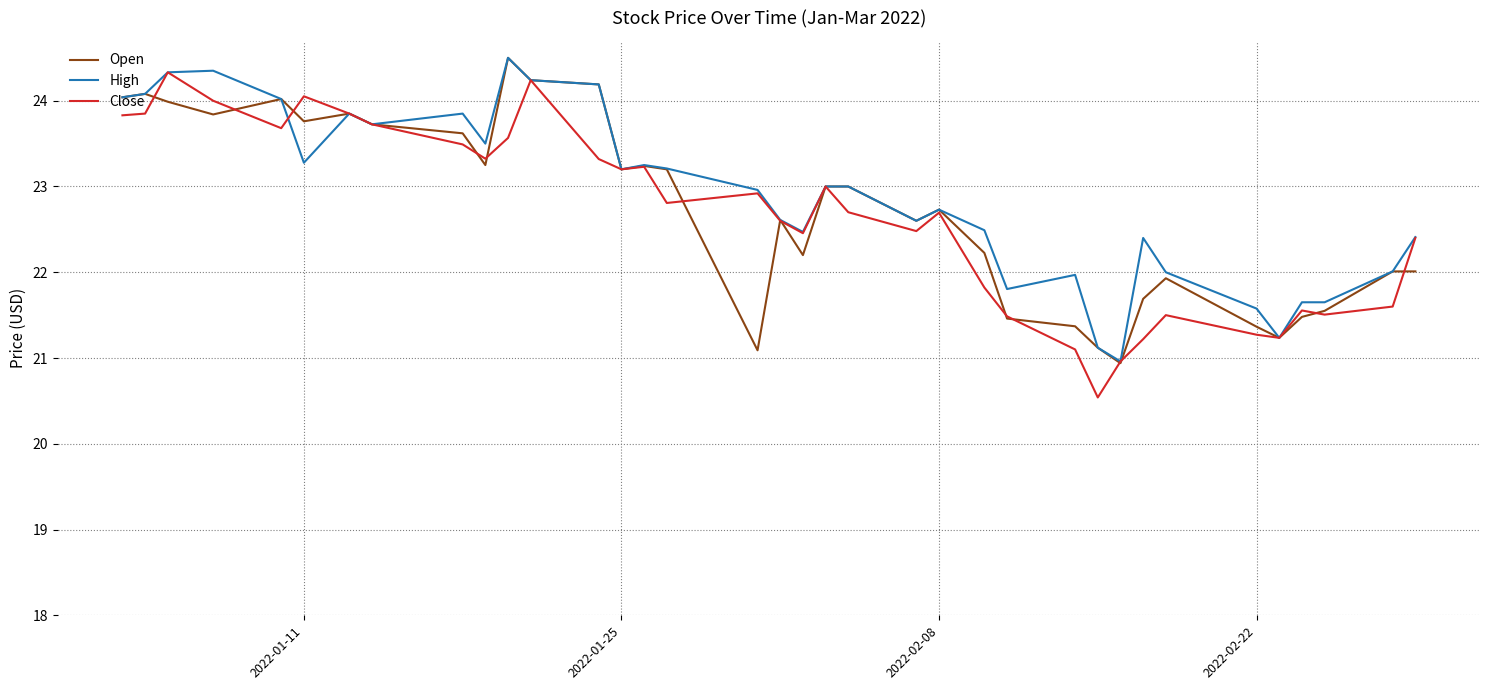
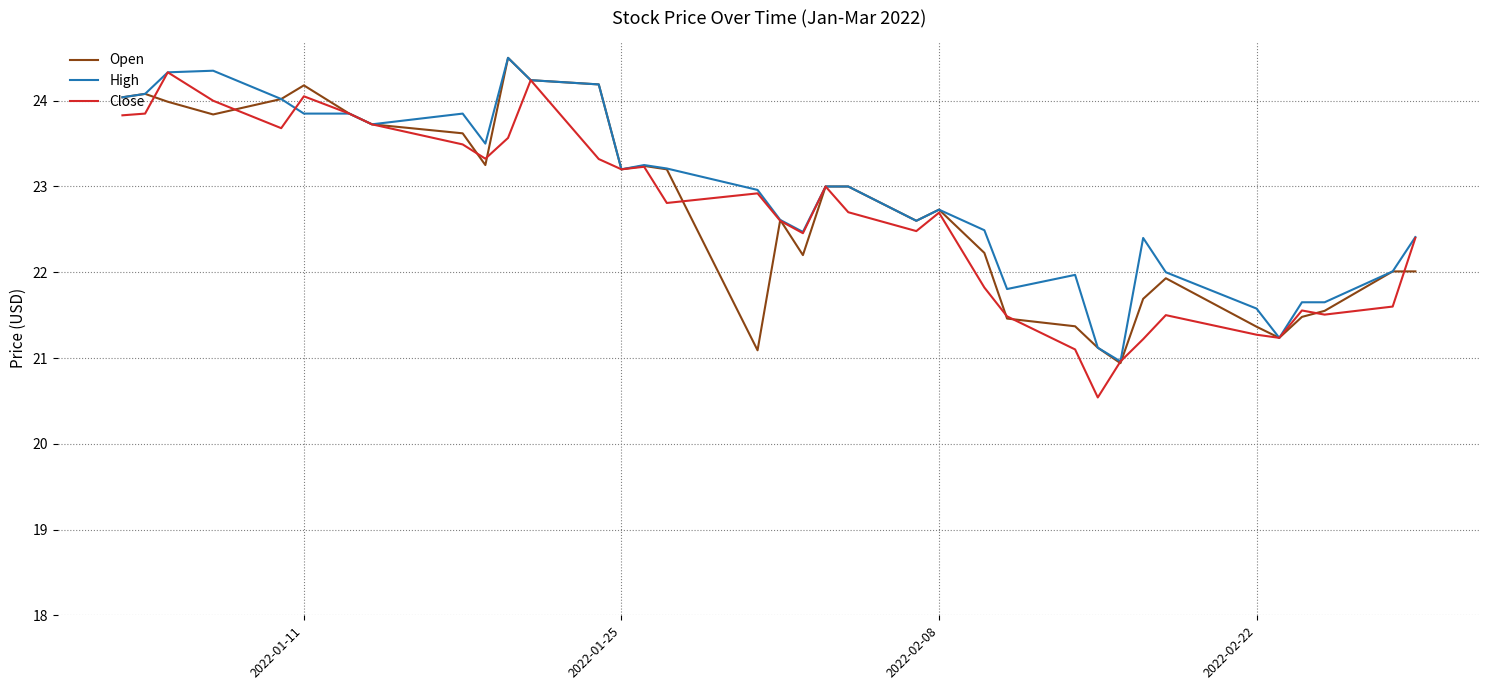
  {
    "Open": {
-     "2022-01-11": 23.8,
+     "2022-01-11": 24.2,
      "2022-02-22": 21.4
    },
    "High": {
-     "2022-01-11": 23.3,
+     "2022-01-11": 23.9,
      "2022-02-22": 21.6
    },
    "Close": {
      "2022-01-11": 24.1,
      "2022-02-08": 22.7,
      "2022-02-22": 21.3
    }
  }
